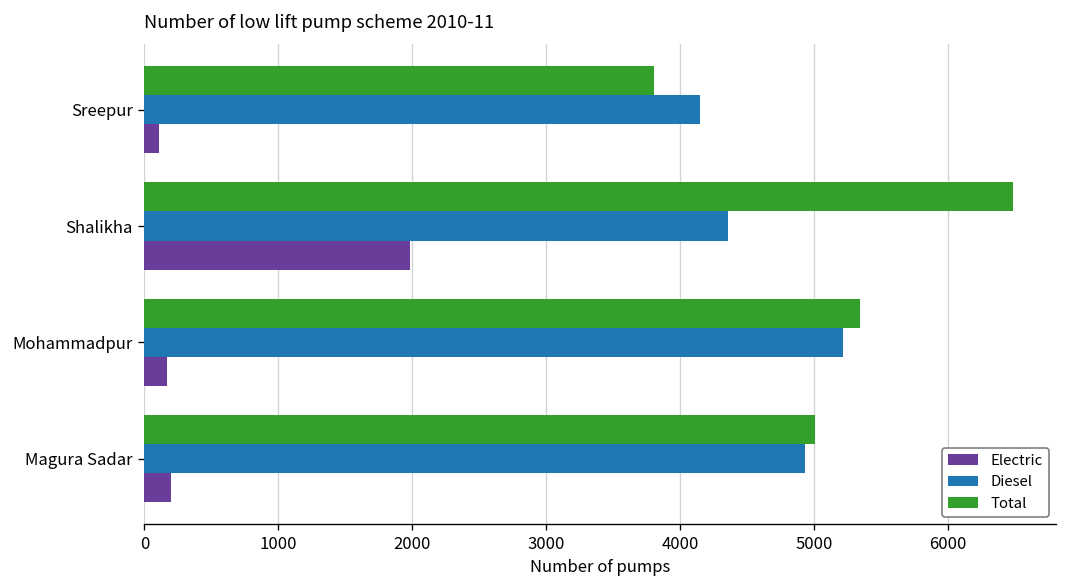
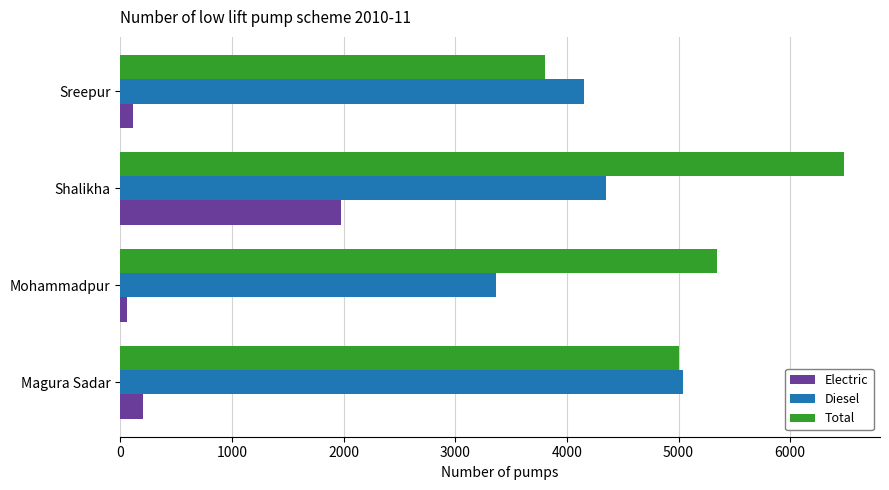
  {
    "Electric": {
      "Sreepur": 110,
      "Shalikha": 1980,
-     "Mohammadpur": 170,
+     "Mohammadpur": 60,
      "Magura Sadar": 200
    },
    "Diesel": {
      "Sreepur": 4150,
      "Shalikha": 4350,
-     "Mohammadpur": 5210,
-     "Magura Sadar": 4930
+     "Mohammadpur": 3370,
+     "Magura Sadar": 5040
    },
    "Total": {
      "Sreepur": 3800,
      "Shalikha": 6480,
      "Mohammadpur": 5340,
      "Magura Sadar": 5000
    }
  }
